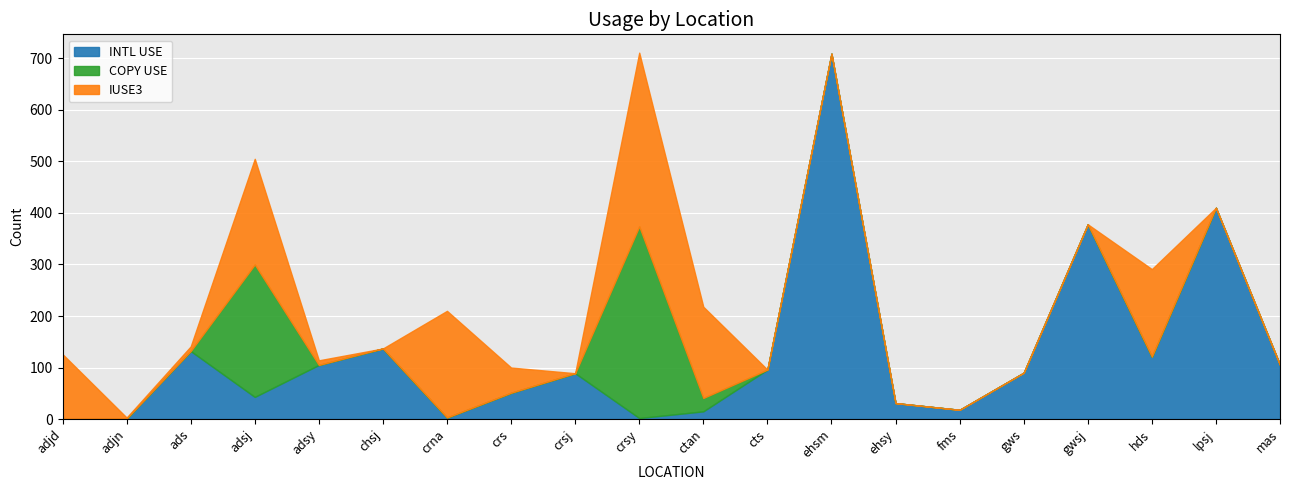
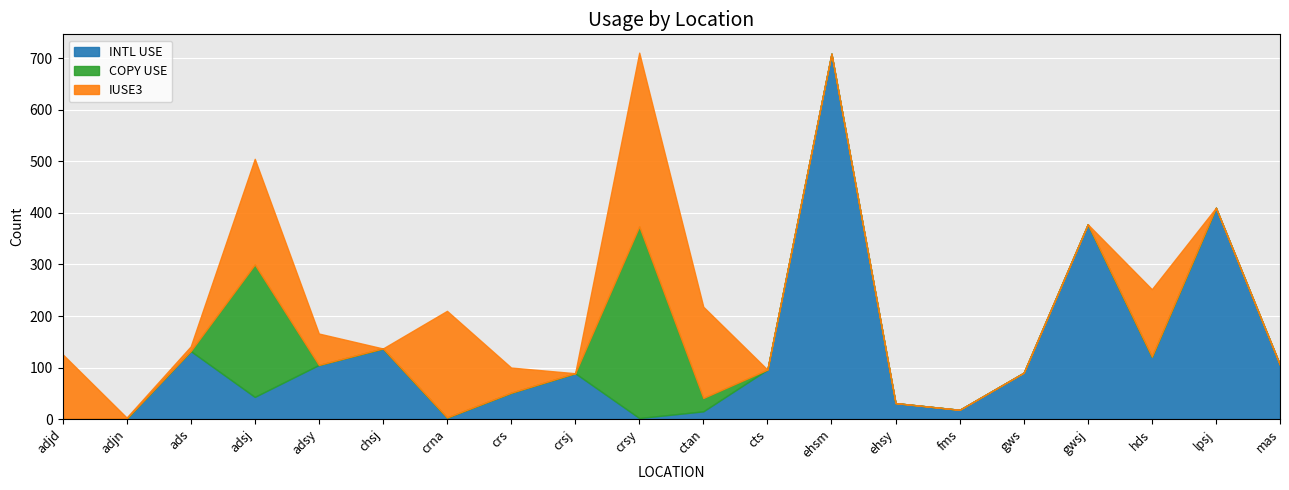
  {
    "INTL USE": {
      "adsj": 40,
      "ctan": 20
    },
    "COPY USE": {
      "adsj": 260,
      "crsy": 370,
      "ctan": 30
    },
    "IUSE3": {
      "adjd": 130,
      "ads": 10,
      "adsj": 210,
-     "adsy": 10,
+     "adsy": 60,
      "crna": 210,
      "crs": 50,
      "crsy": 340,
      "ctan": 180,
-     "hds": 170
+     "hds": 130
    }
  }
